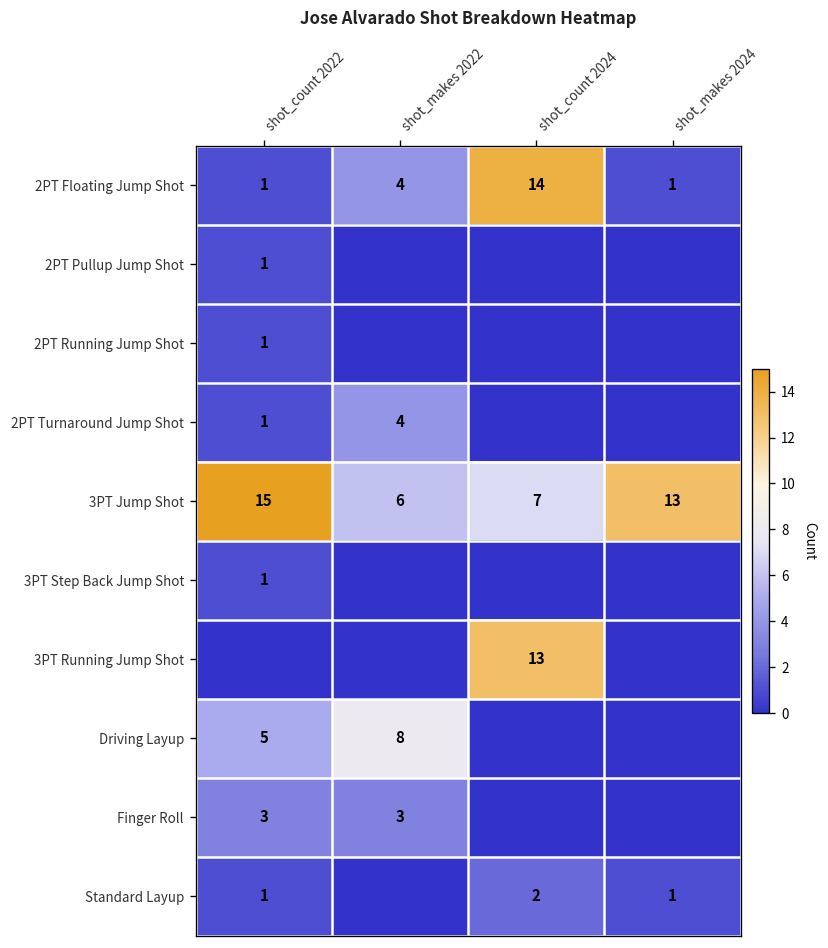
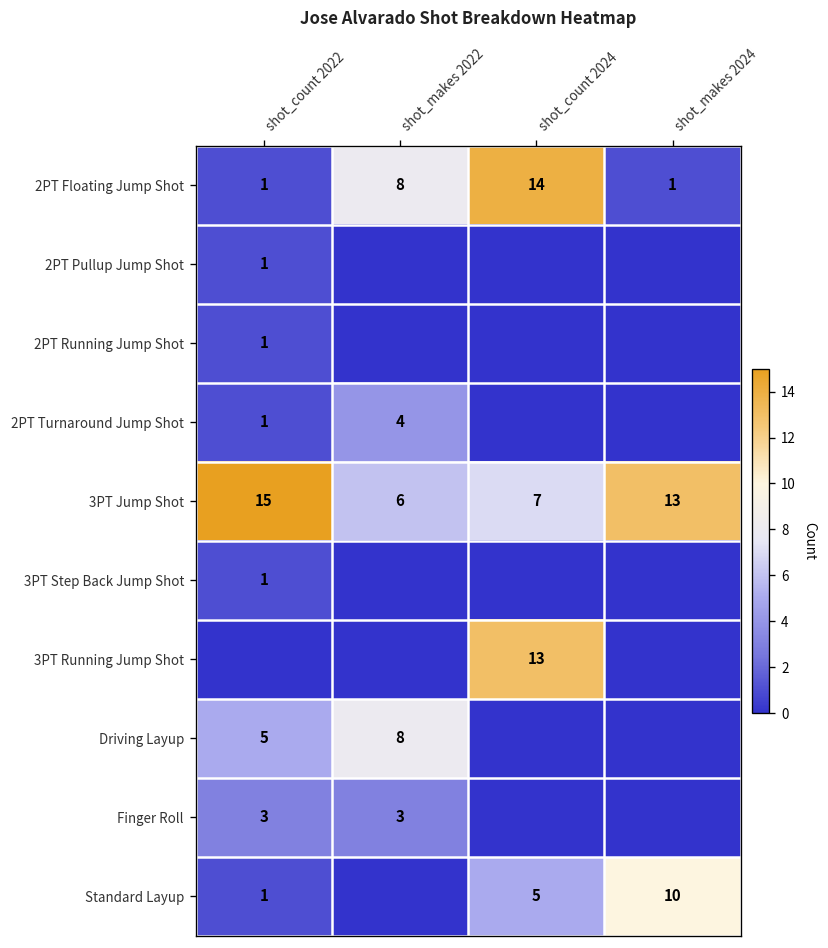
  {
    "2PT Floating Jump Shot": {
      "shot_count 2022": 1,
-     "shot_makes 2022": 4,
+     "shot_makes 2022": 8,
      "shot_count 2024": 14,
      "shot_makes 2024": 1
    },
    "2PT Pullup Jump Shot": {
      "shot_count 2022": 1
    },
    "2PT Running Jump Shot": {
      "shot_count 2022": 1
    },
    "2PT Turnaround Jump Shot": {
      "shot_count 2022": 1,
      "shot_makes 2022": 4
    },
    "3PT Jump Shot": {
      "shot_count 2022": 15,
      "shot_makes 2022": 6,
      "shot_count 2024": 7,
      "shot_makes 2024": 13
    },
    "3PT Step Back Jump Shot": {
      "shot_count 2022": 1
    },
    "3PT Running Jump Shot": {
      "shot_count 2024": 13
    },
    "Driving Layup": {
      "shot_count 2022": 5,
      "shot_makes 2022": 8
    },
    "Finger Roll": {
      "shot_count 2022": 3,
      "shot_makes 2022": 3
    },
    "Standard Layup": {
      "shot_count 2022": 1,
-     "shot_count 2024": 2,
-     "shot_makes 2024": 1
+     "shot_count 2024": 5,
+     "shot_makes 2024": 10
    }
  }
